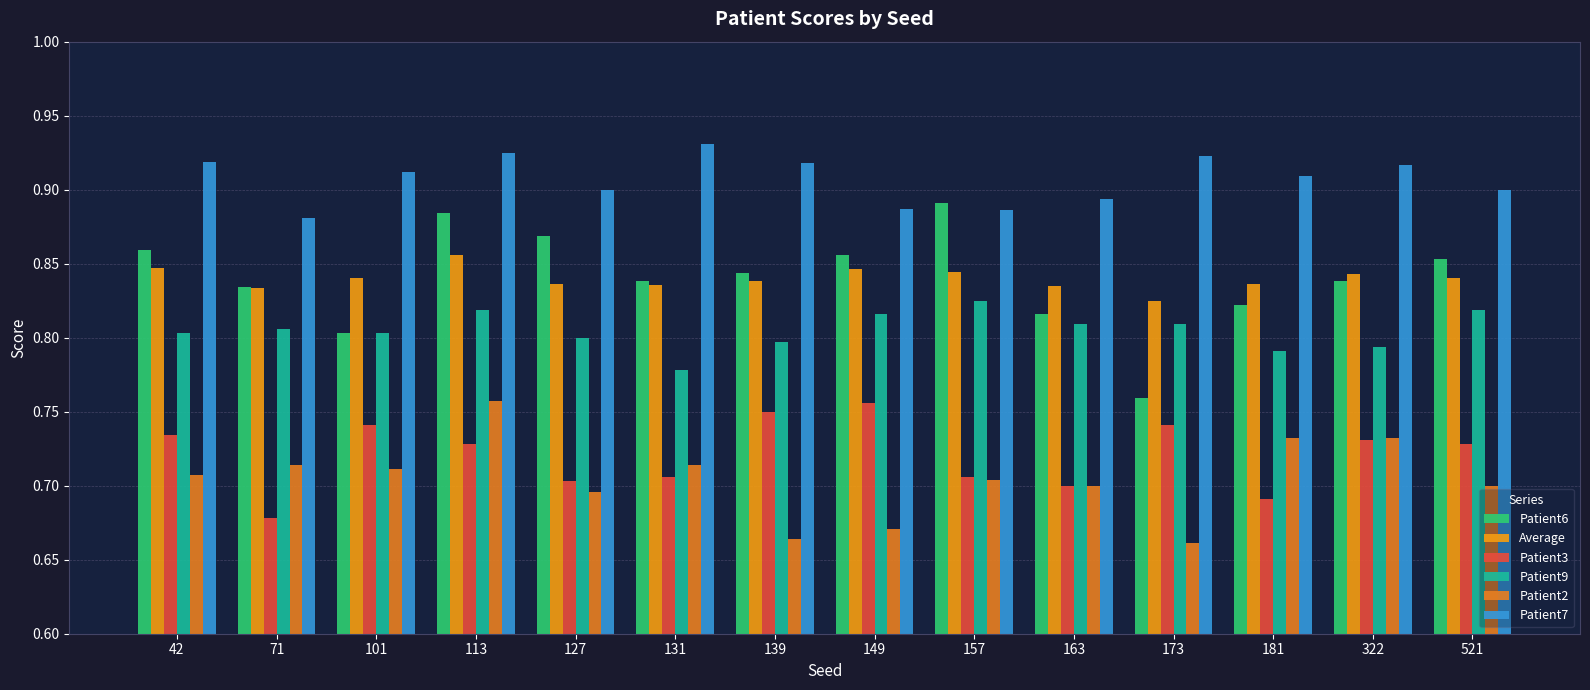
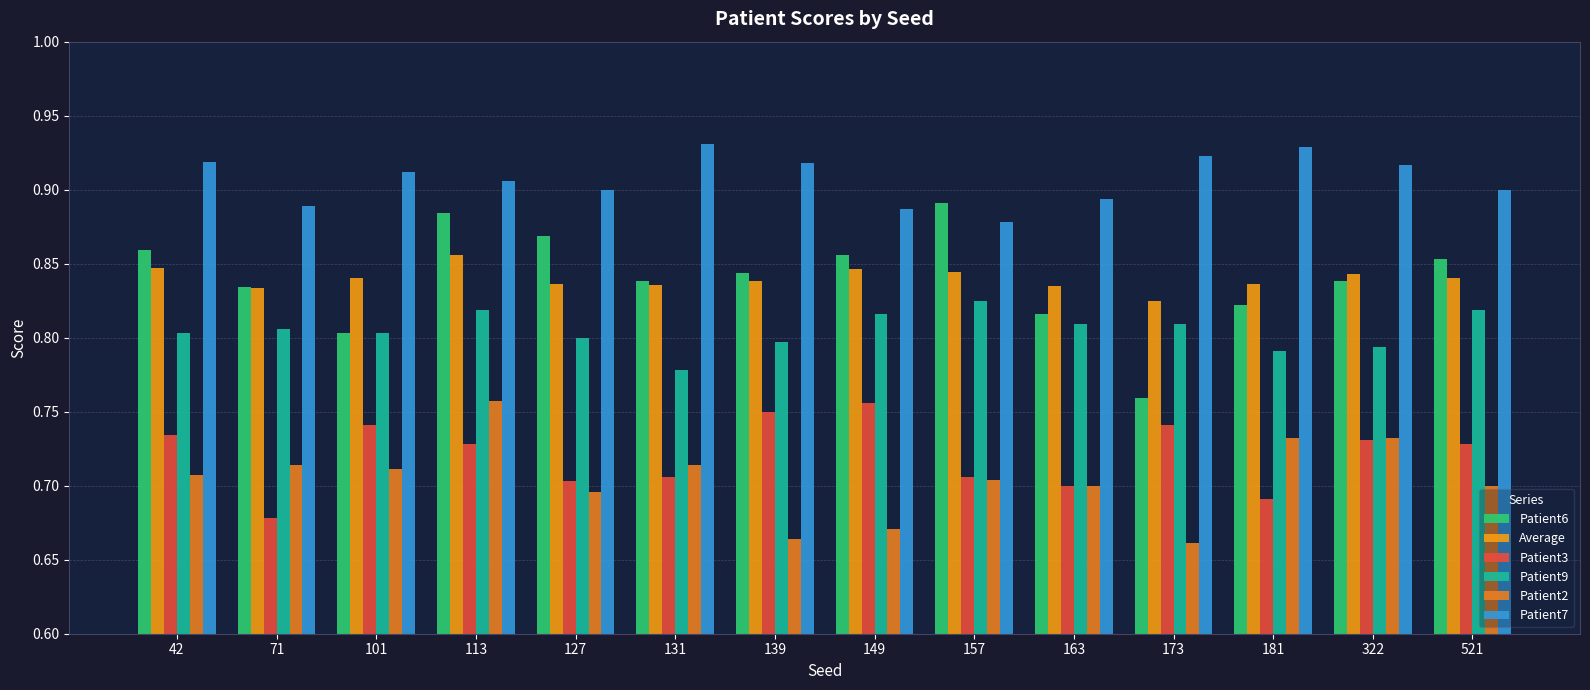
  {
    "Patient7": {
      "42": 0.919,
-     "71": 0.881,
+     "71": 0.889,
      "101": 0.912,
-     "113": 0.925,
+     "113": 0.906,
      "127": 0.900,
      "131": 0.931,
      "139": 0.918,
      "149": 0.887,
-     "157": 0.886,
+     "157": 0.878,
      "163": 0.894,
      "173": 0.923,
-     "181": 0.909,
+     "181": 0.929,
      "322": 0.917,
      "521": 0.900
    }
  }
